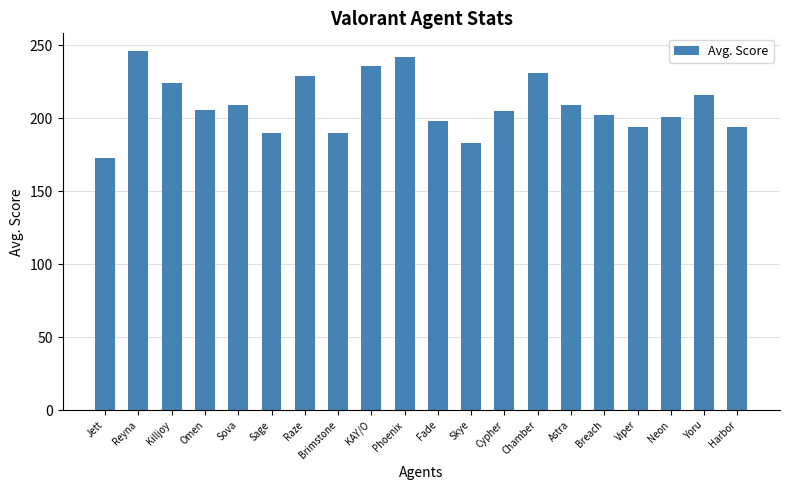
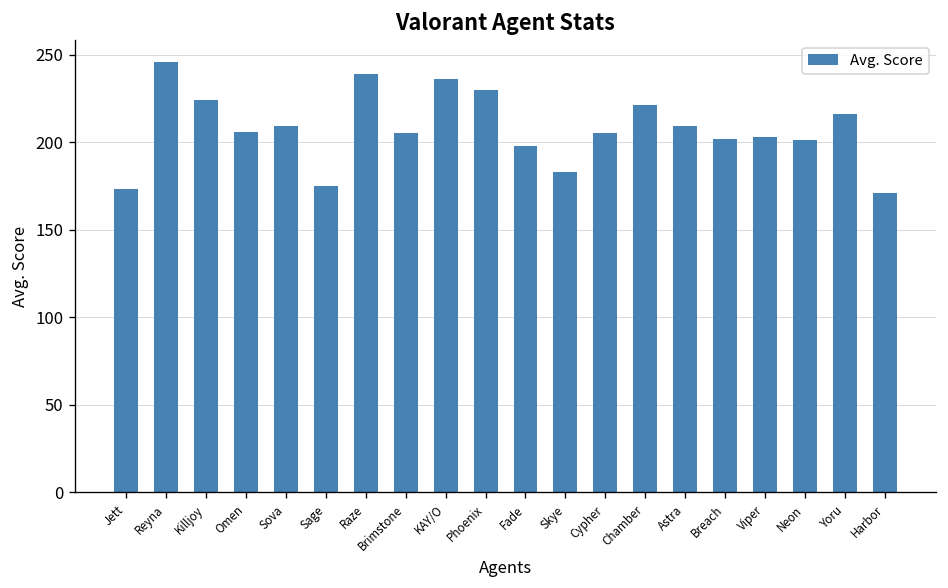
  {
    "Jett": 173,
    "Reyna": 246,
    "Killjoy": 224,
    "Omen": 206,
    "Sova": 209,
-   "Sage": 190,
-   "Raze": 229,
-   "Brimstone": 190,
+   "Sage": 175,
+   "Raze": 239,
+   "Brimstone": 205,
    "KAY/O": 236,
-   "Phoenix": 242,
+   "Phoenix": 230,
    "Fade": 198,
    "Skye": 183,
    "Cypher": 205,
-   "Chamber": 231,
+   "Chamber": 221,
    "Astra": 209,
    "Breach": 202,
-   "Viper": 194,
+   "Viper": 203,
    "Neon": 201,
    "Yoru": 216,
-   "Harbor": 194
+   "Harbor": 171
  }
